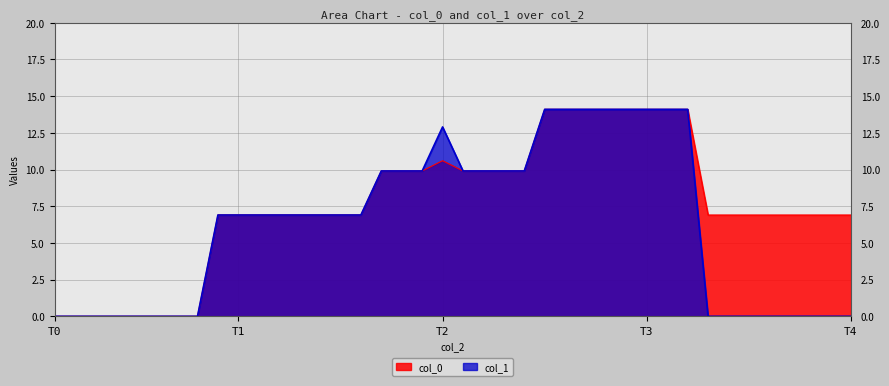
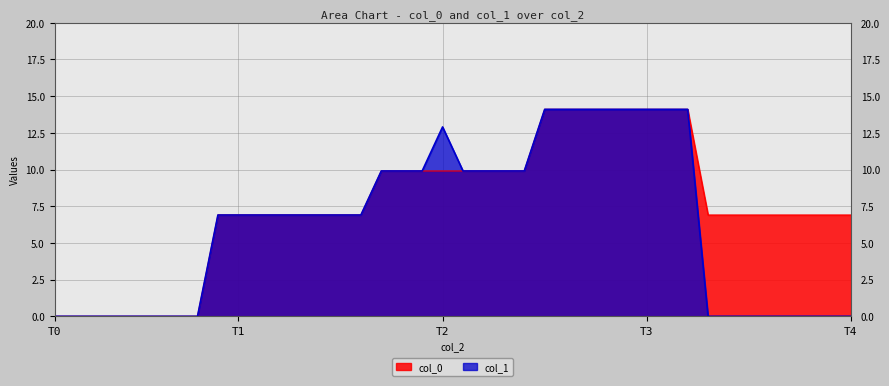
  {
    "col_0": {
-     "T2": 10.6,
+     "T2": 9.9,
      "T4": 6.9
    },
    "col_1": {
      "T2": 12.9,
      "T4": 0.0
    }
  }
